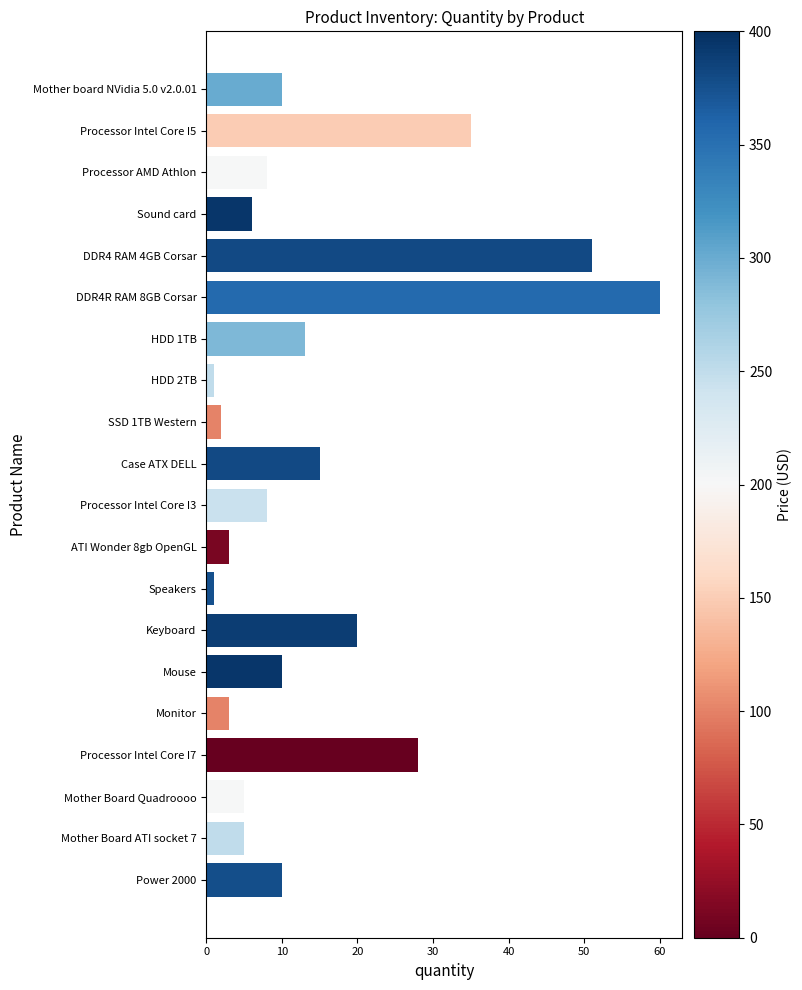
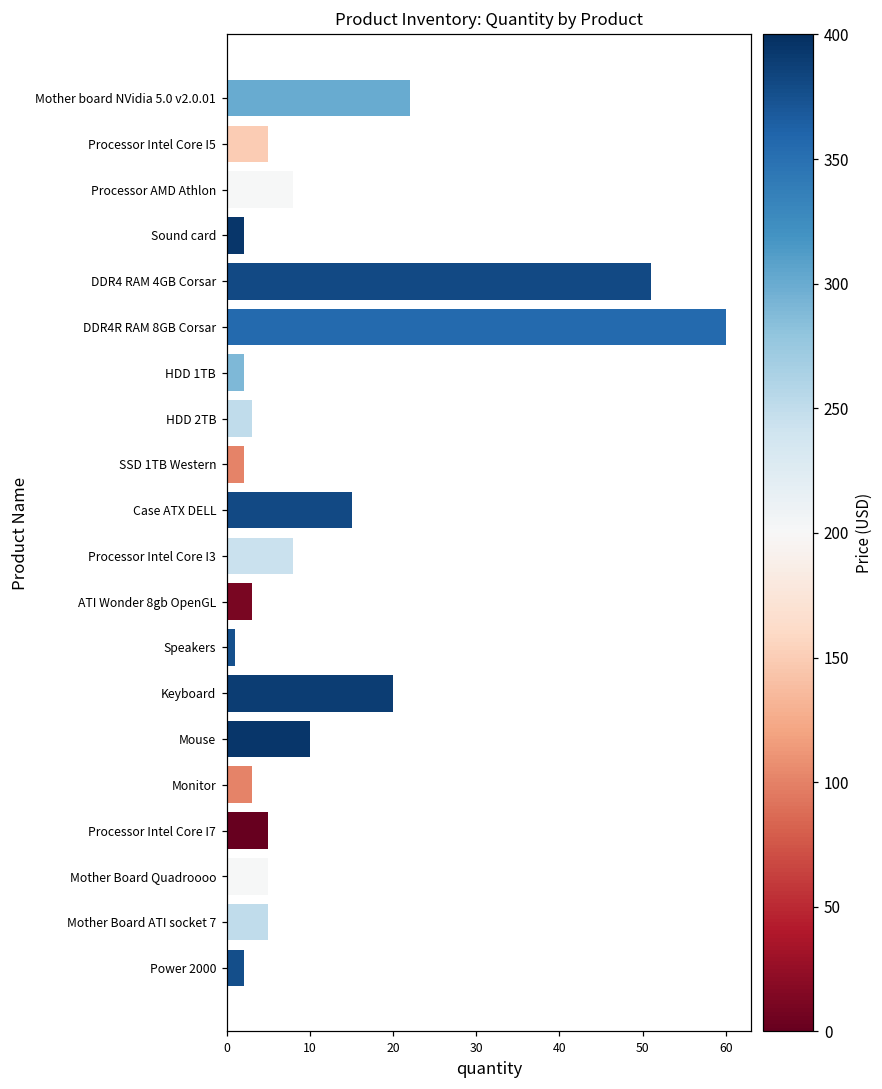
  {
-   "Mother board NVidia 5.0 v2.0.01": 10,
-   "Processor Intel Core I5": 35,
+   "Mother board NVidia 5.0 v2.0.01": 22,
+   "Processor Intel Core I5": 5,
    "Processor AMD Athlon": 8,
-   "Sound card": 6,
+   "Sound card": 2,
    "DDR4 RAM 4GB Corsar": 51,
    "DDR4R RAM 8GB Corsar": 60,
-   "HDD 1TB": 13,
-   "HDD 2TB": 1,
+   "HDD 1TB": 2,
+   "HDD 2TB": 3,
    "SSD 1TB Western": 2,
    "Case ATX DELL": 15,
    "Processor Intel Core I3": 8,
    "ATI Wonder 8gb OpenGL": 3,
    "Speakers": 1,
    "Keyboard": 20,
    "Mouse": 10,
    "Monitor": 3,
-   "Processor Intel Core I7": 28,
+   "Processor Intel Core I7": 5,
    "Mother Board Quadroooo": 5,
    "Mother Board ATI socket 7": 5,
-   "Power 2000": 10
+   "Power 2000": 2
  }
